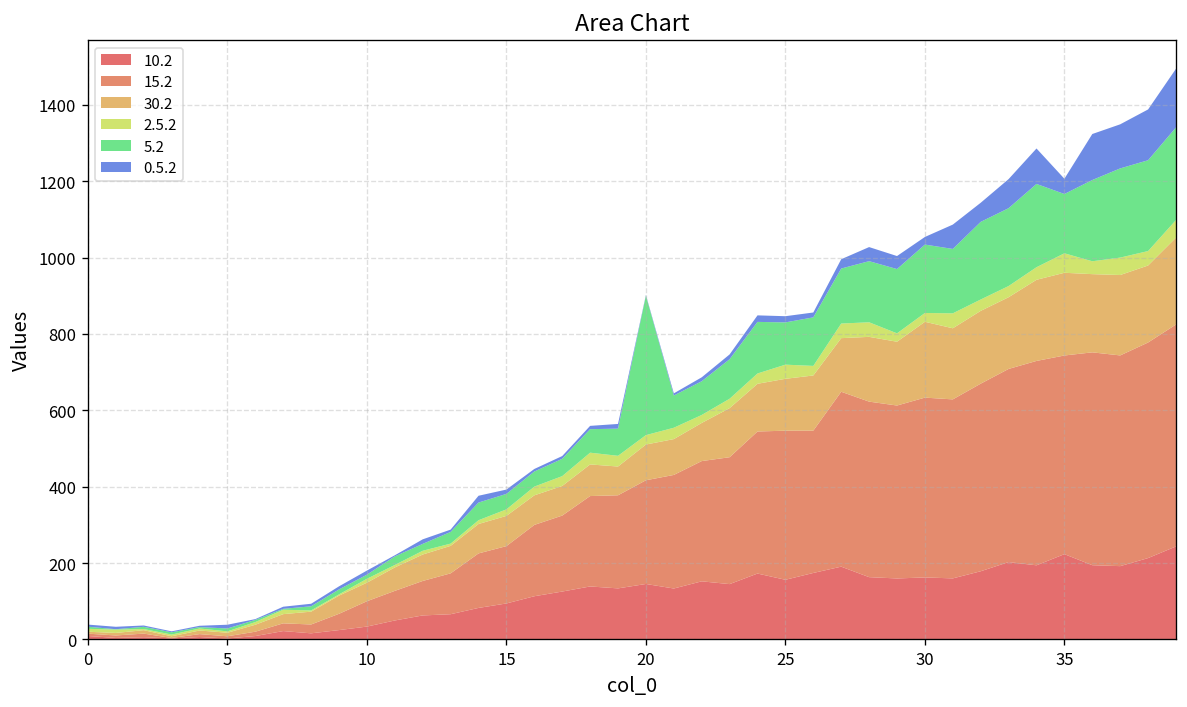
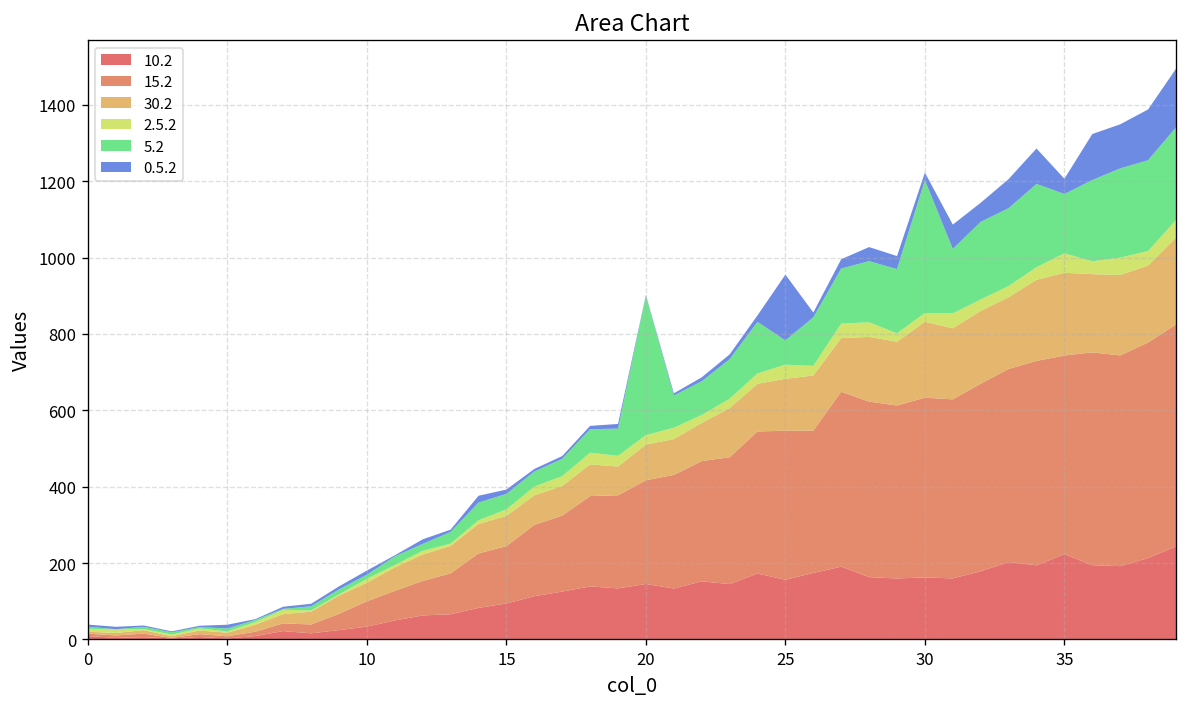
  {
    "5.2": {
      "10": 10,
      "15": 40,
-     "25": 110,
-     "30": 180,
+     "25": 60,
+     "30": 350,
      "35": 160
    },
    "0.5.2": {
      "5": 10,
      "10": 10,
      "15": 10,
-     "25": 20,
+     "25": 170,
      "30": 20,
      "35": 40
    }
  }
